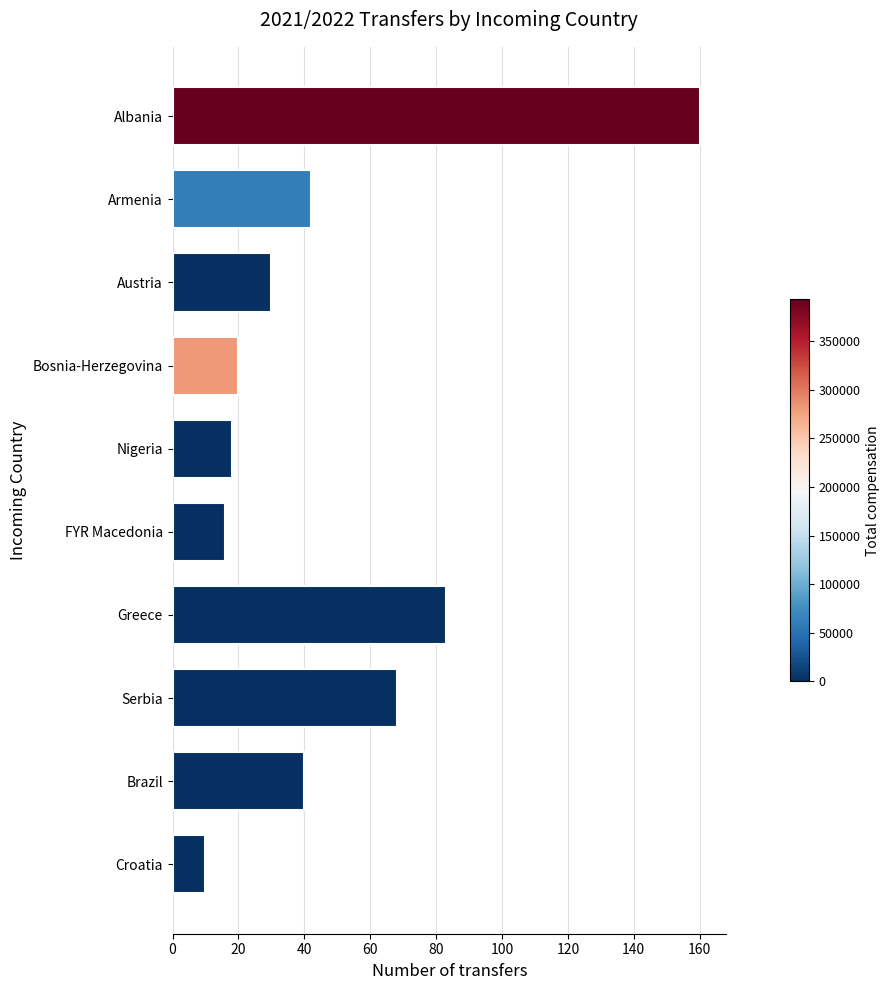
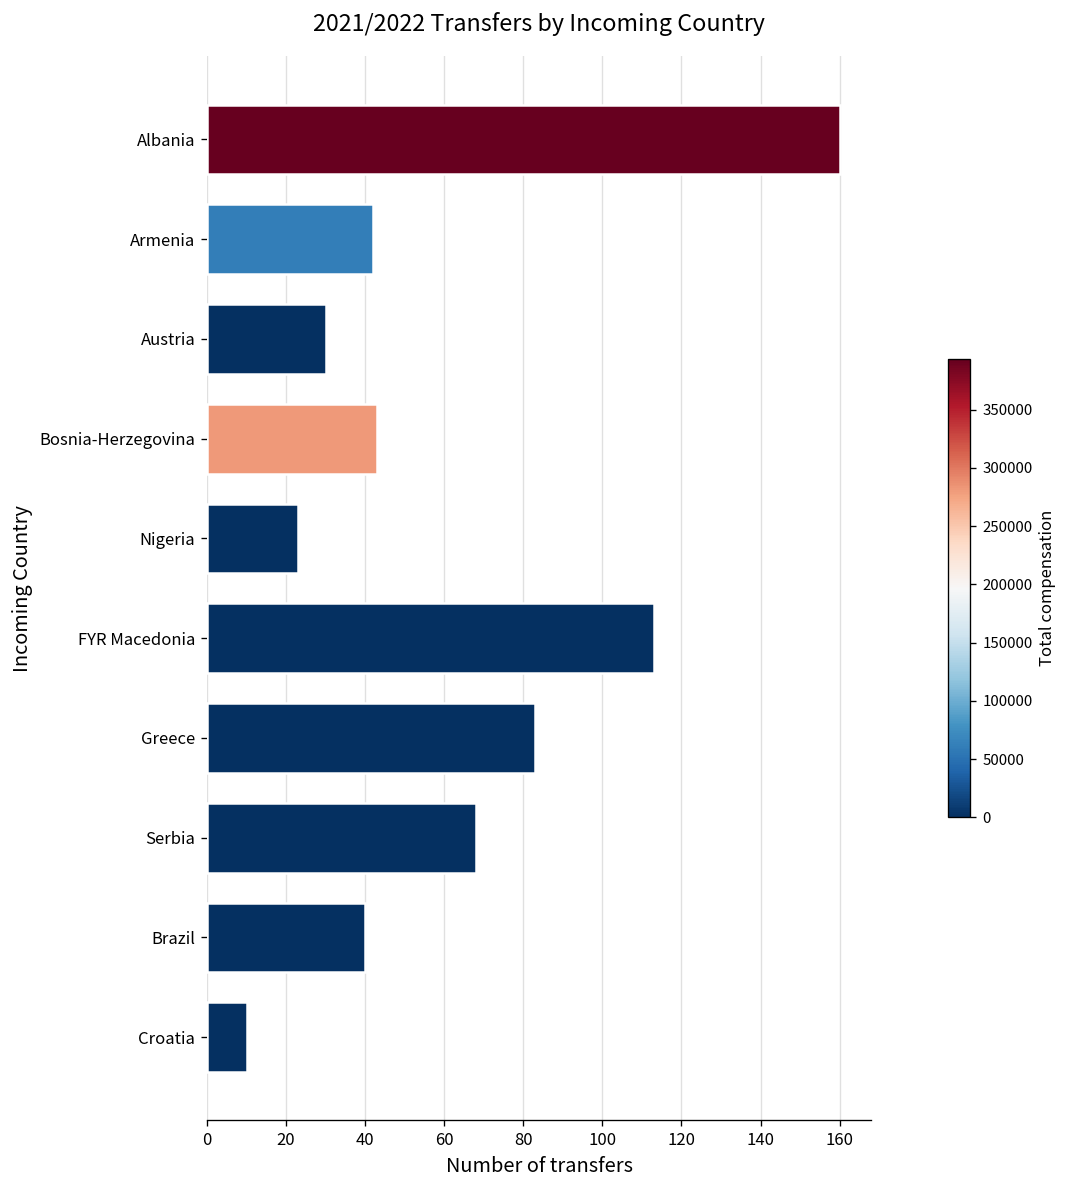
  {
    "Albania": 160,
    "Armenia": 42,
    "Austria": 30,
-   "Bosnia-Herzegovina": 20,
-   "Nigeria": 18,
-   "FYR Macedonia": 16,
+   "Bosnia-Herzegovina": 43,
+   "Nigeria": 23,
+   "FYR Macedonia": 113,
    "Greece": 83,
    "Serbia": 68,
    "Brazil": 40,
    "Croatia": 10
  }
